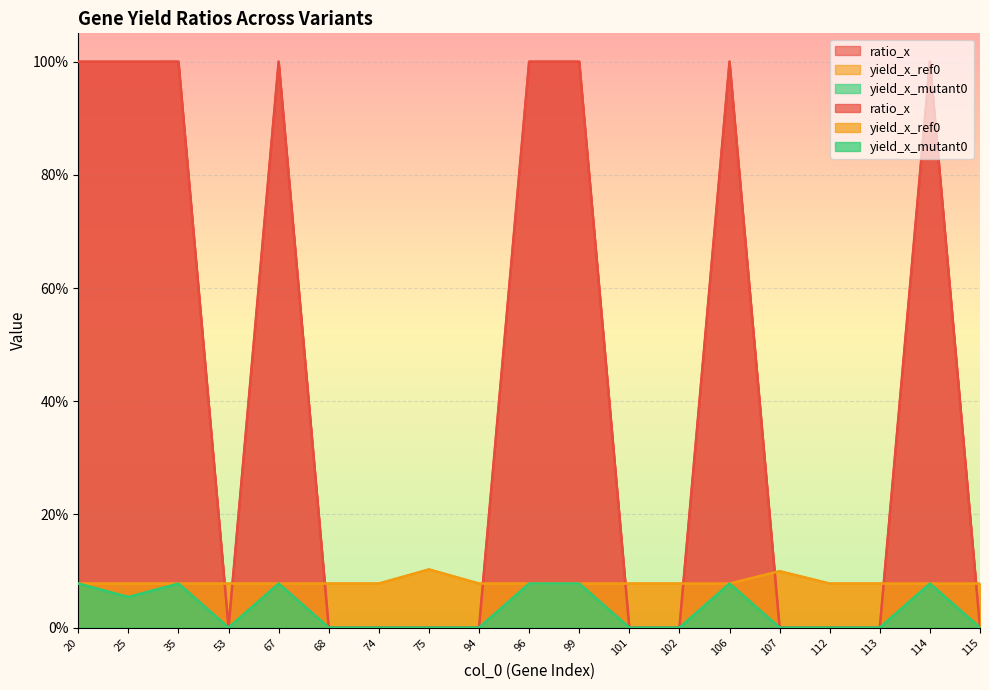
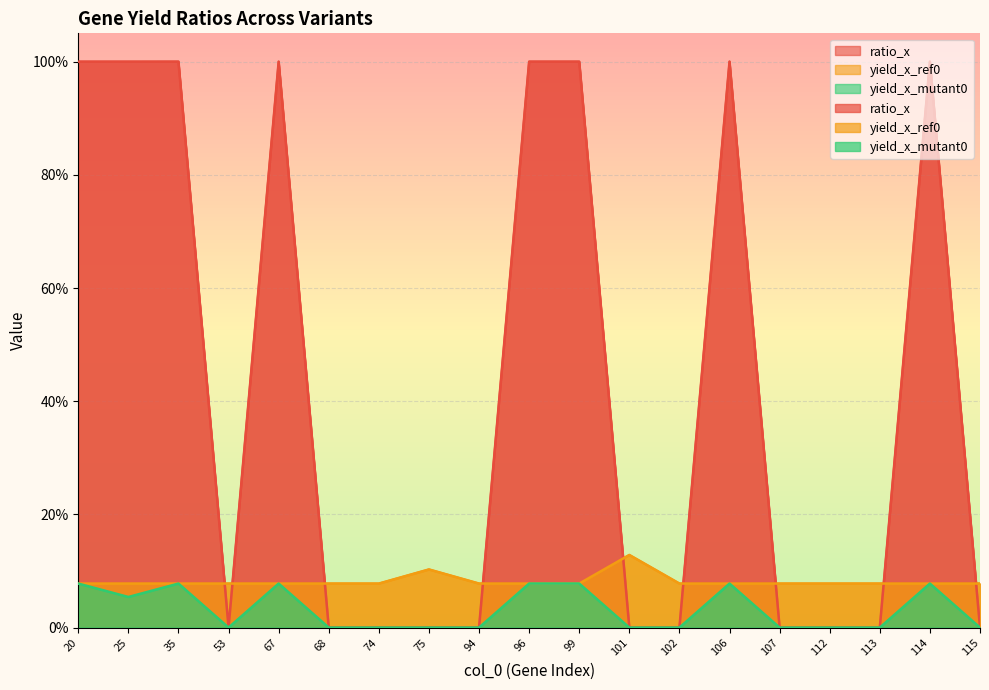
  {
    "ratio_x": {
      "20": "100%",
      "25": "100%",
      "35": "100%",
      "67": "100%",
      "96": "100%",
      "99": "100%",
      "106": "100%"
    },
    "yield_x_ref0": {
      "25": "8%",
      "53": "8%",
      "68": "8%",
      "74": "8%",
      "75": "10%",
      "94": "8%",
-     "101": "8%",
+     "101": "13%",
      "102": "8%",
-     "107": "10%",
+     "107": "8%",
      "112": "8%",
      "113": "8%",
      "115": "8%"
    },
    "yield_x_mutant0": {
      "25": "5%"
    }
  }
